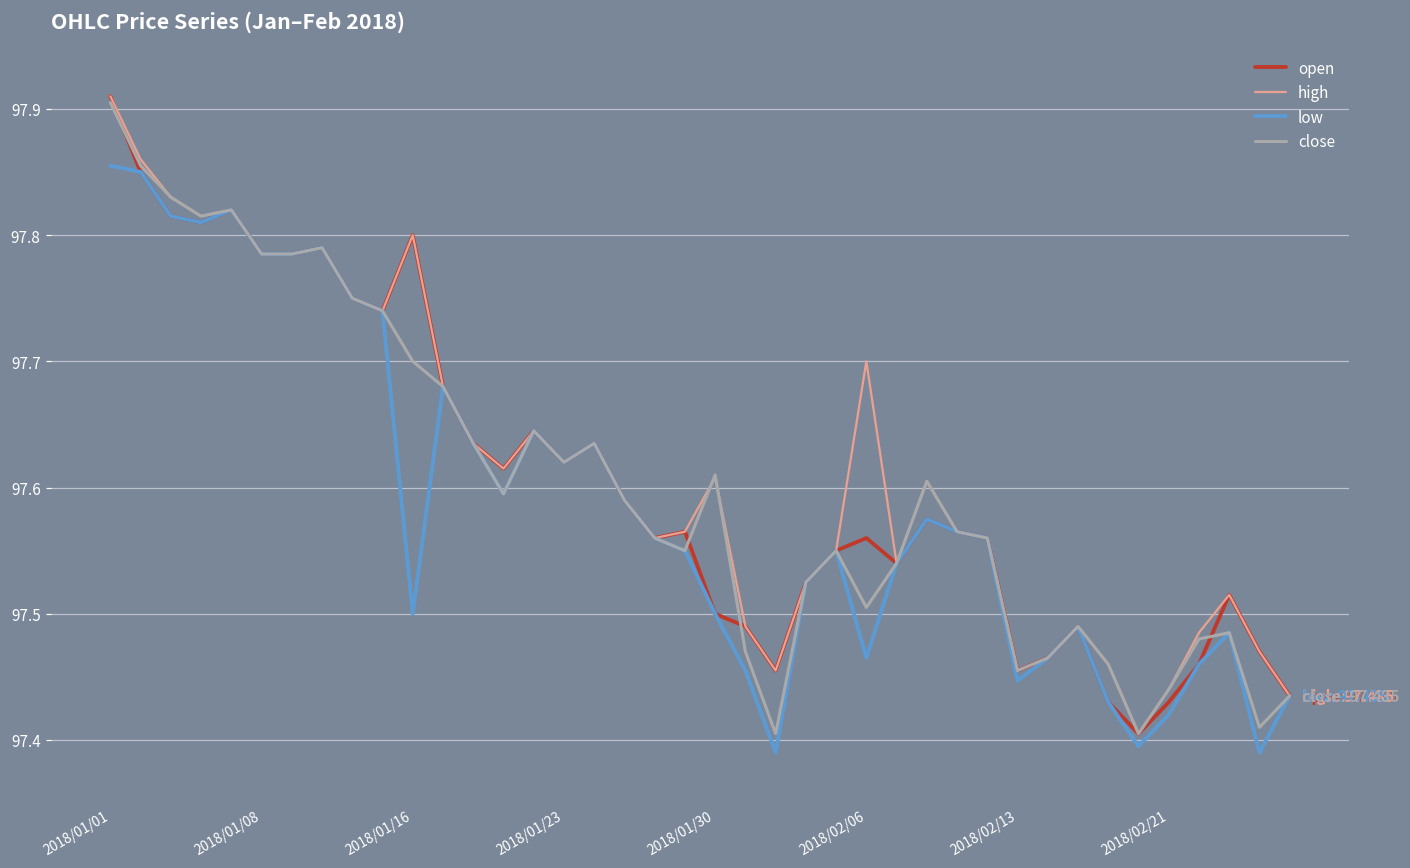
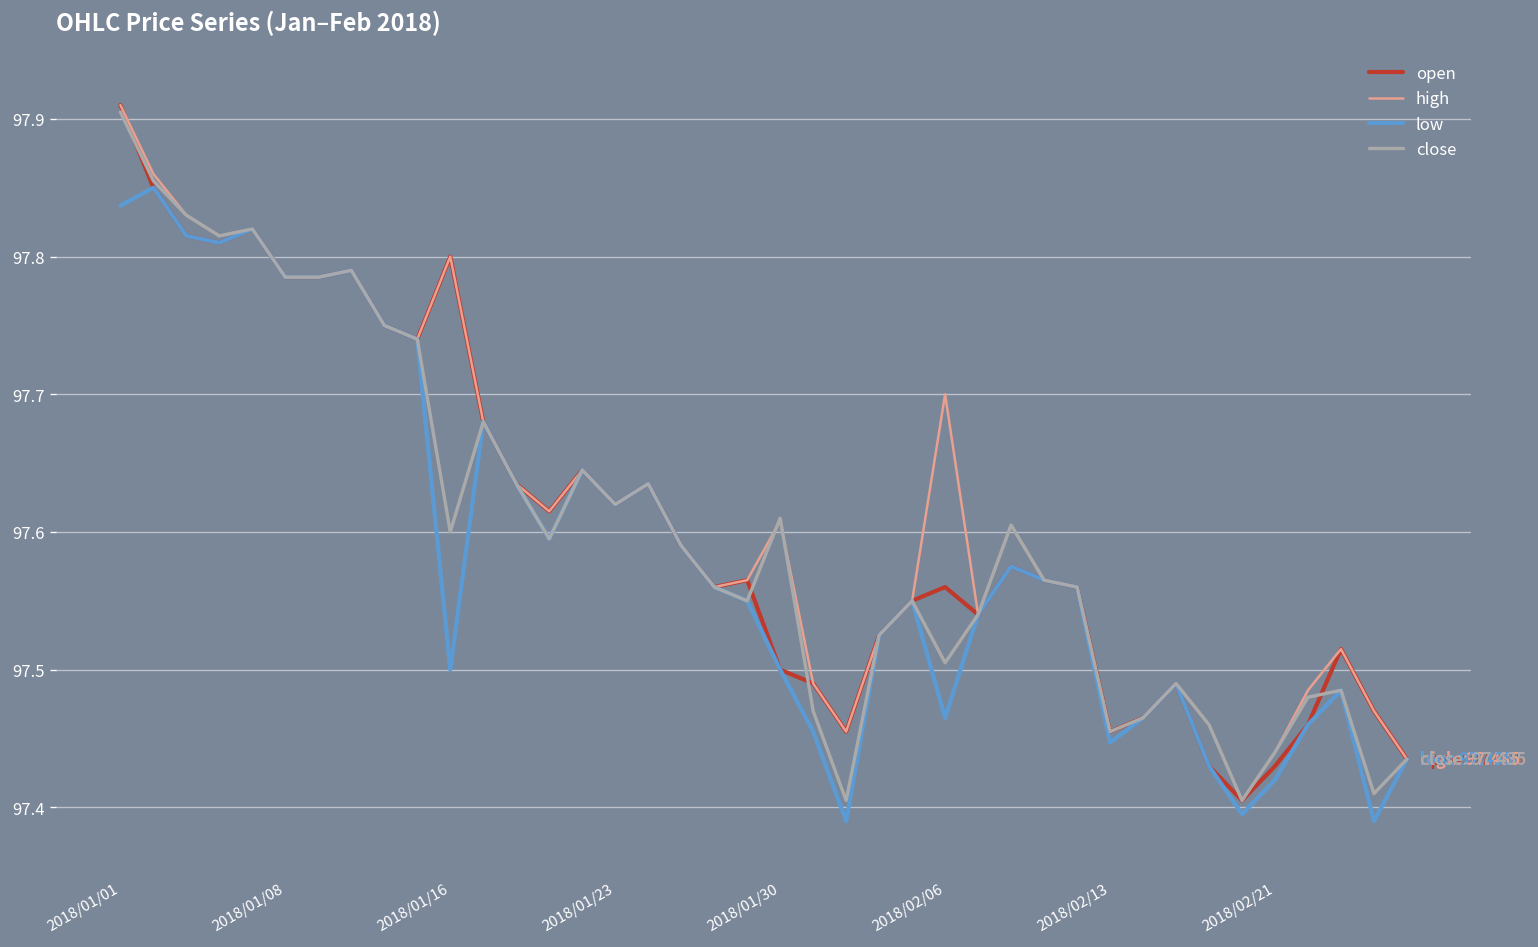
  {
    "open": {
      "2018/02/06": 97.560,
      "2018/02/21": 97.430
    },
    "high": {
      "2018/02/06": 97.700
    },
    "low": {
-     "2018/01/01": 97.855,
+     "2018/01/01": 97.837,
      "2018/01/16": 97.500,
      "2018/02/06": 97.465,
      "2018/02/13": 97.447,
      "2018/02/21": 97.420
    },
    "close": {
      "2018/01/01": 97.905,
-     "2018/01/16": 97.7,
+     "2018/01/16": 97.6,
      "2018/02/06": 97.505
    }
  }
